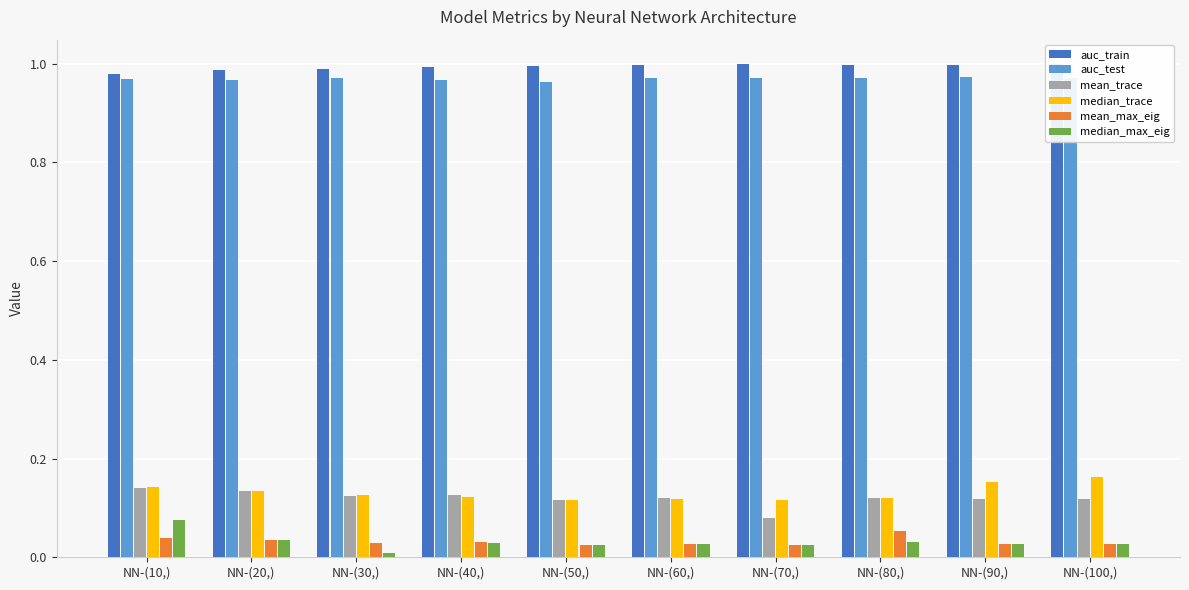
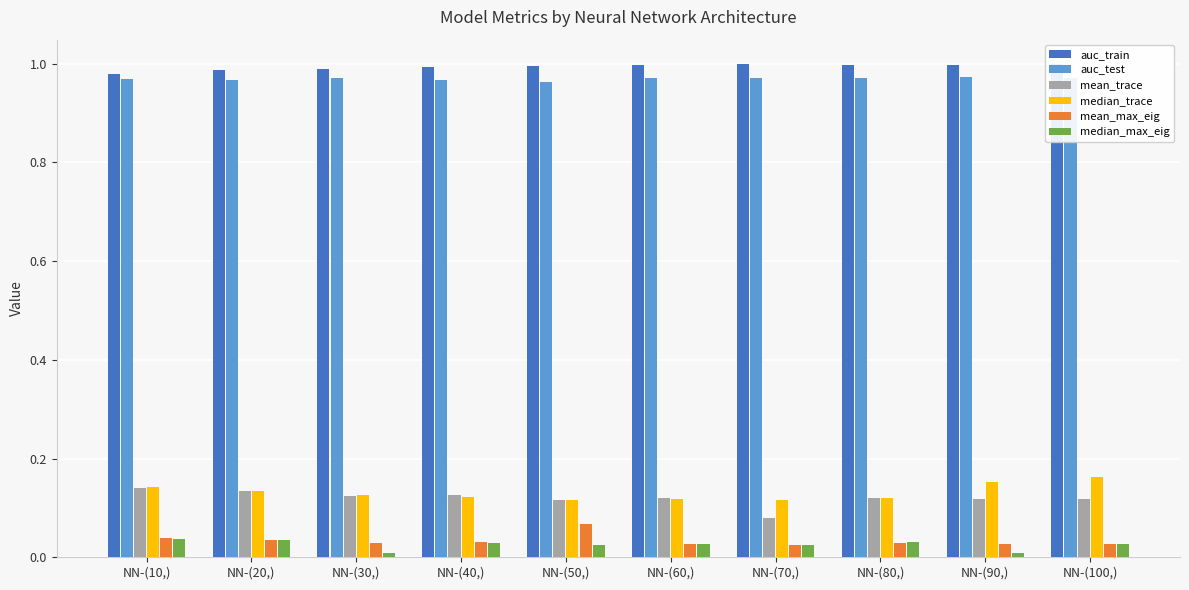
  {
    "mean_trace": {
      "NN-(10,)": 0.14,
      "NN-(20,)": 0.13,
      "NN-(30,)": 0.12,
      "NN-(40,)": 0.13,
      "NN-(50,)": 0.12,
      "NN-(60,)": 0.12,
      "NN-(70,)": 0.08,
      "NN-(80,)": 0.12,
      "NN-(90,)": 0.12,
      "NN-(100,)": 0.12
    },
    "median_trace": {
      "NN-(10,)": 0.14,
      "NN-(20,)": 0.13,
      "NN-(30,)": 0.13,
      "NN-(40,)": 0.12,
      "NN-(50,)": 0.12,
      "NN-(60,)": 0.12,
      "NN-(70,)": 0.12,
      "NN-(80,)": 0.12,
      "NN-(90,)": 0.15,
      "NN-(100,)": 0.16
    },
    "mean_max_eig": {
      "NN-(10,)": 0.04,
      "NN-(20,)": 0.04,
      "NN-(30,)": 0.03,
      "NN-(40,)": 0.03,
-     "NN-(50,)": 0.03,
+     "NN-(50,)": 0.07,
      "NN-(60,)": 0.03,
      "NN-(70,)": 0.03,
-     "NN-(80,)": 0.05,
+     "NN-(80,)": 0.03,
      "NN-(90,)": 0.03,
      "NN-(100,)": 0.03
    },
    "median_max_eig": {
-     "NN-(10,)": 0.08,
+     "NN-(10,)": 0.04,
      "NN-(20,)": 0.03,
      "NN-(30,)": 0.01,
      "NN-(40,)": 0.03,
      "NN-(50,)": 0.03,
      "NN-(60,)": 0.03,
      "NN-(70,)": 0.03,
      "NN-(80,)": 0.03,
-     "NN-(90,)": 0.03,
+     "NN-(90,)": 0.01,
      "NN-(100,)": 0.03
    }
  }
